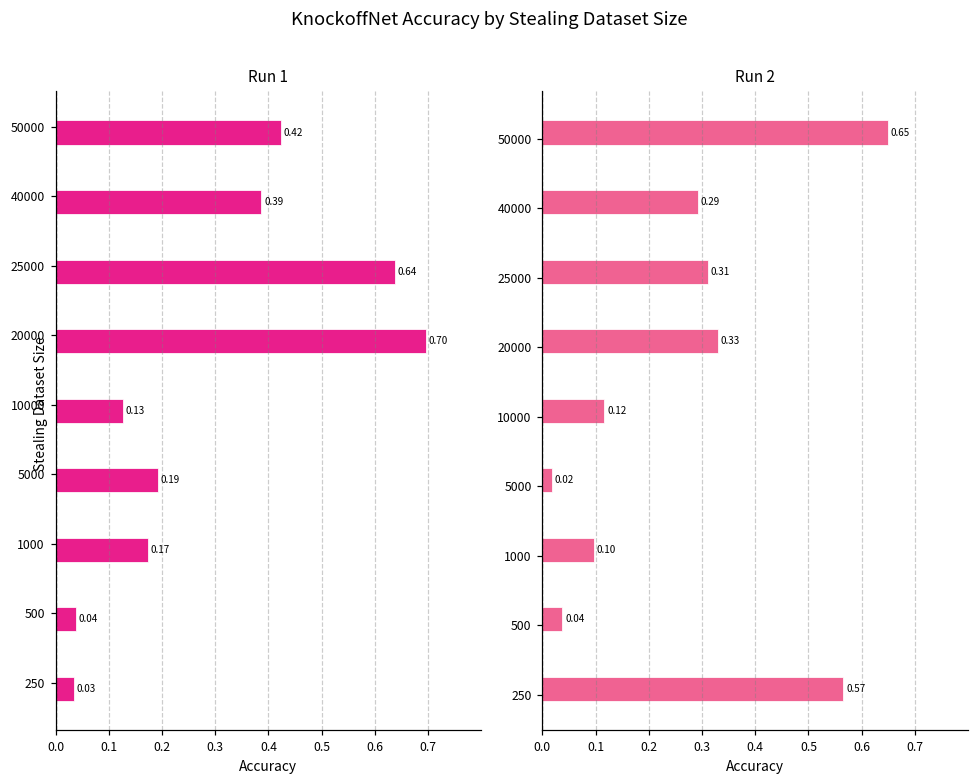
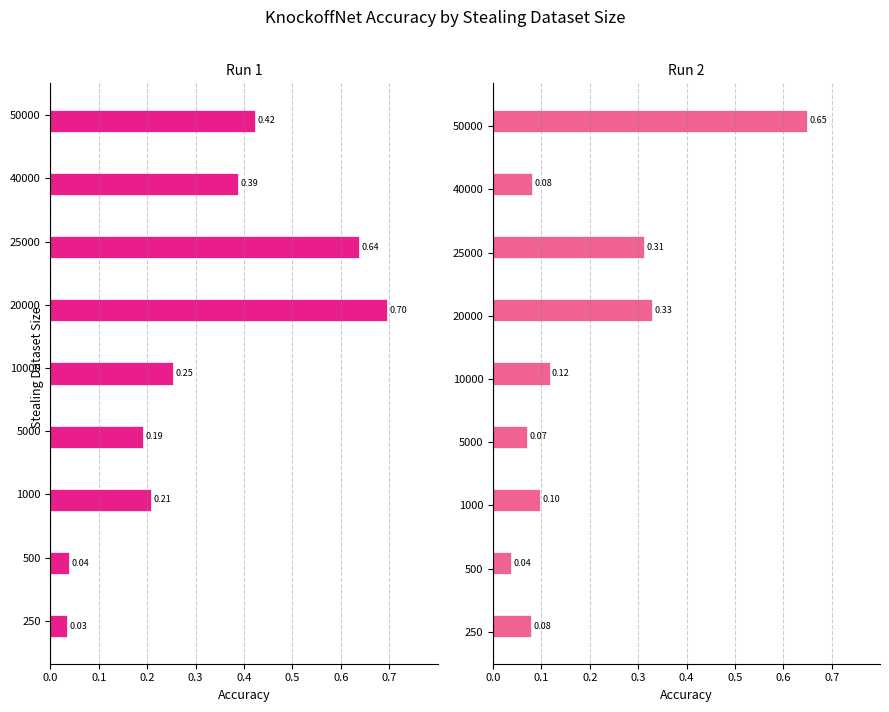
  {
    "Run 1": {
      "50000": 0.42,
      "40000": 0.39,
      "25000": 0.64,
      "20000": 0.70,
-     "10000": 0.13,
+     "10000": 0.25,
      "5000": 0.19,
-     "1000": 0.17,
+     "1000": 0.21,
      "500": 0.04,
      "250": 0.03
    },
    "Run 2": {
      "50000": 0.65,
-     "40000": 0.29,
+     "40000": 0.08,
      "25000": 0.31,
      "20000": 0.33,
      "10000": 0.12,
-     "5000": 0.02,
+     "5000": 0.07,
      "1000": 0.10,
      "500": 0.04,
-     "250": 0.57
+     "250": 0.08
    }
  }
